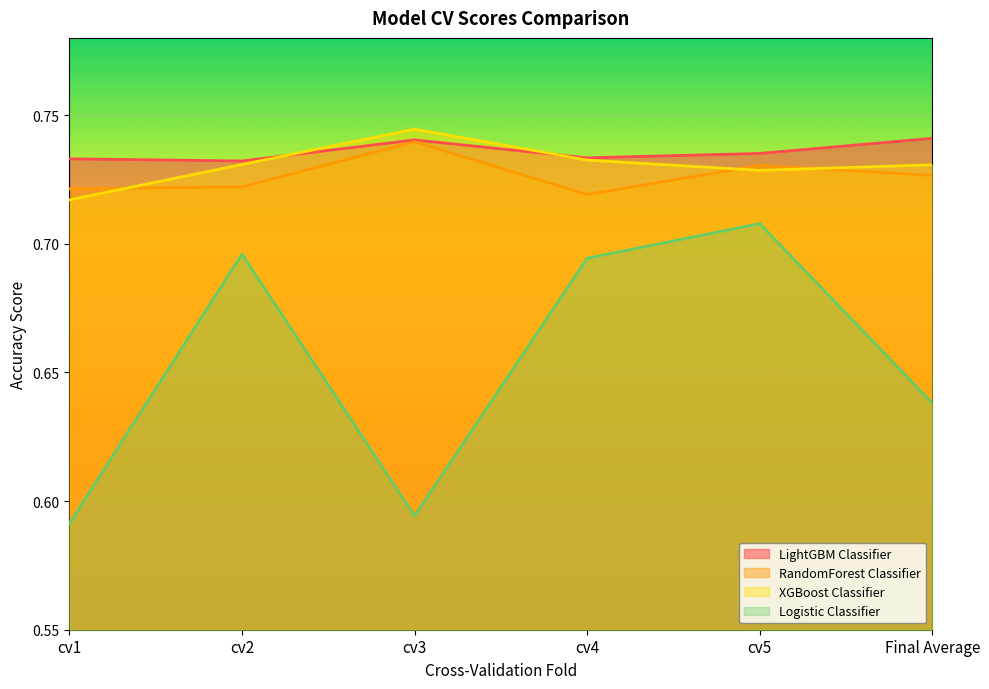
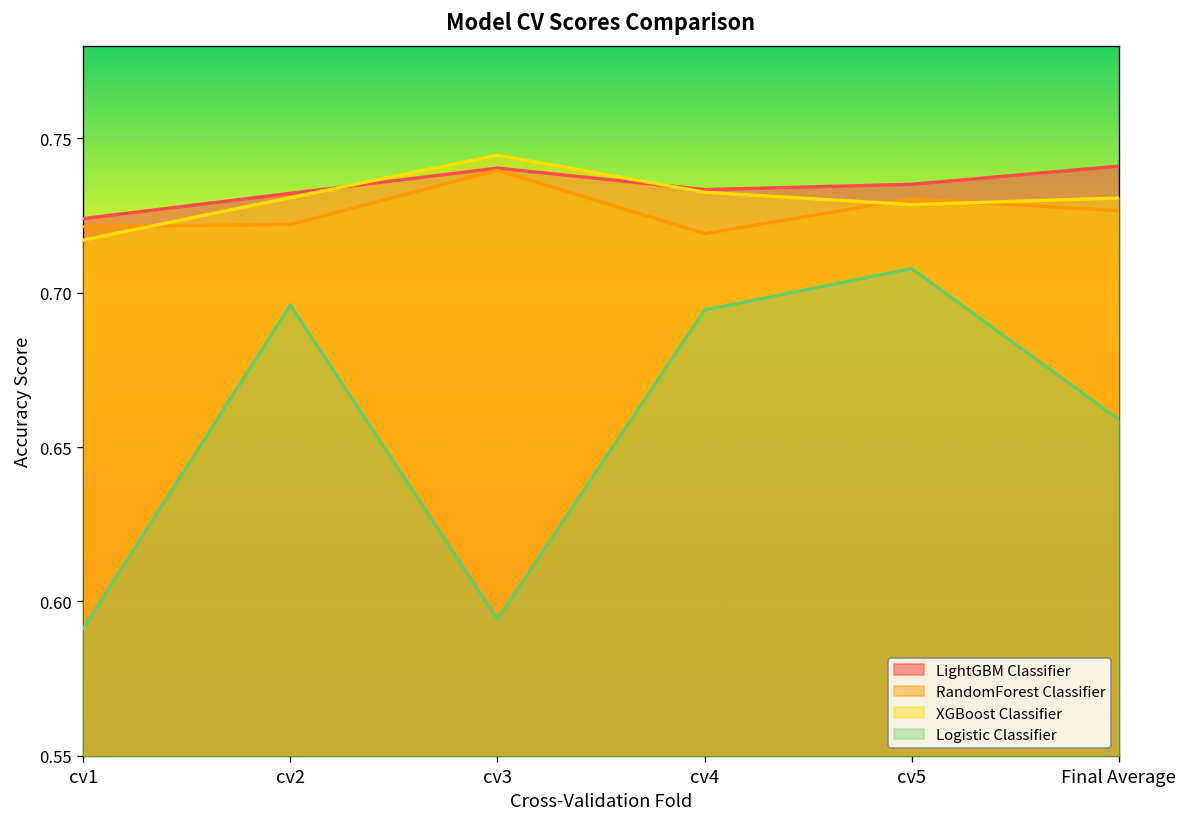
  {
    "LightGBM Classifier": {
-     "cv1": 0.733,
+     "cv1": 0.724,
      "cv2": 0.732,
      "cv5": 0.735,
      "Final Average": 0.741
    },
    "Logistic Classifier": {
      "cv1": 0.591,
      "cv2": 0.696,
      "cv3": 0.594,
      "cv4": 0.694,
      "cv5": 0.708,
-     "Final Average": 0.638
+     "Final Average": 0.659
    }
  }
